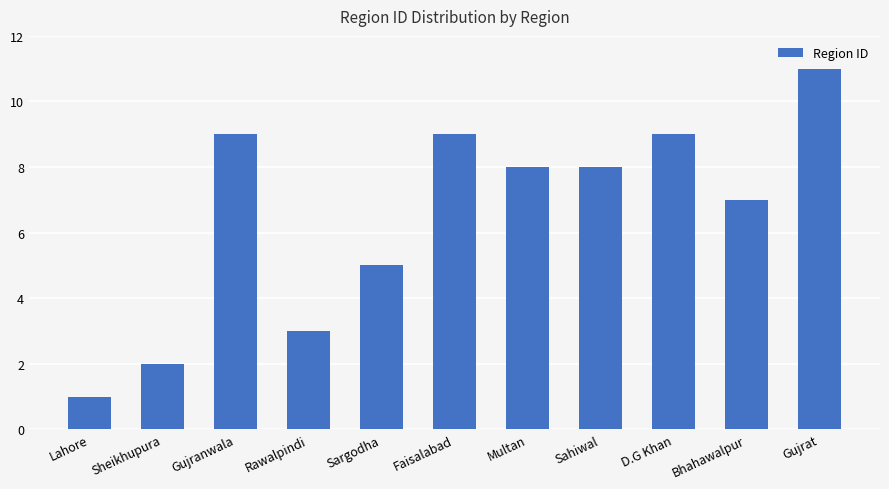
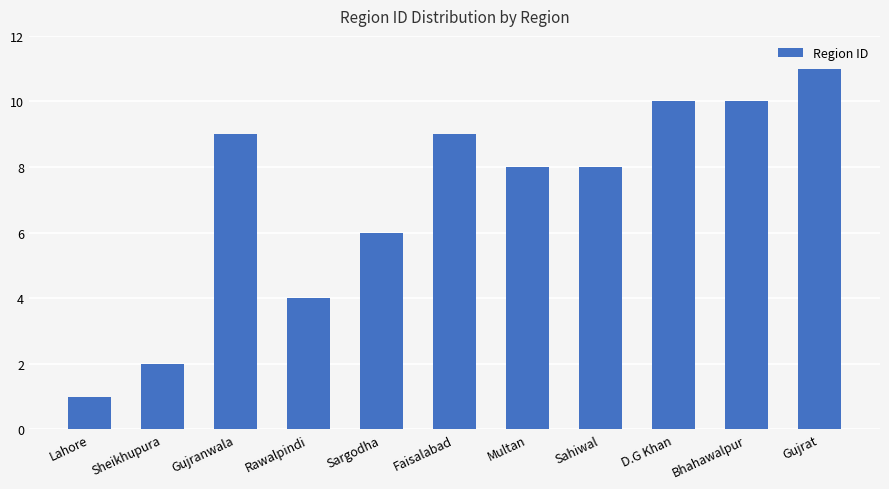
  {
    "Lahore": 1,
    "Sheikhupura": 2,
    "Gujranwala": 9,
-   "Rawalpindi": 3,
-   "Sargodha": 5,
+   "Rawalpindi": 4,
+   "Sargodha": 6,
    "Faisalabad": 9,
    "Multan": 8,
    "Sahiwal": 8,
-   "D.G Khan": 9,
-   "Bhahawalpur": 7,
+   "D.G Khan": 10,
+   "Bhahawalpur": 10,
    "Gujrat": 11
  }
